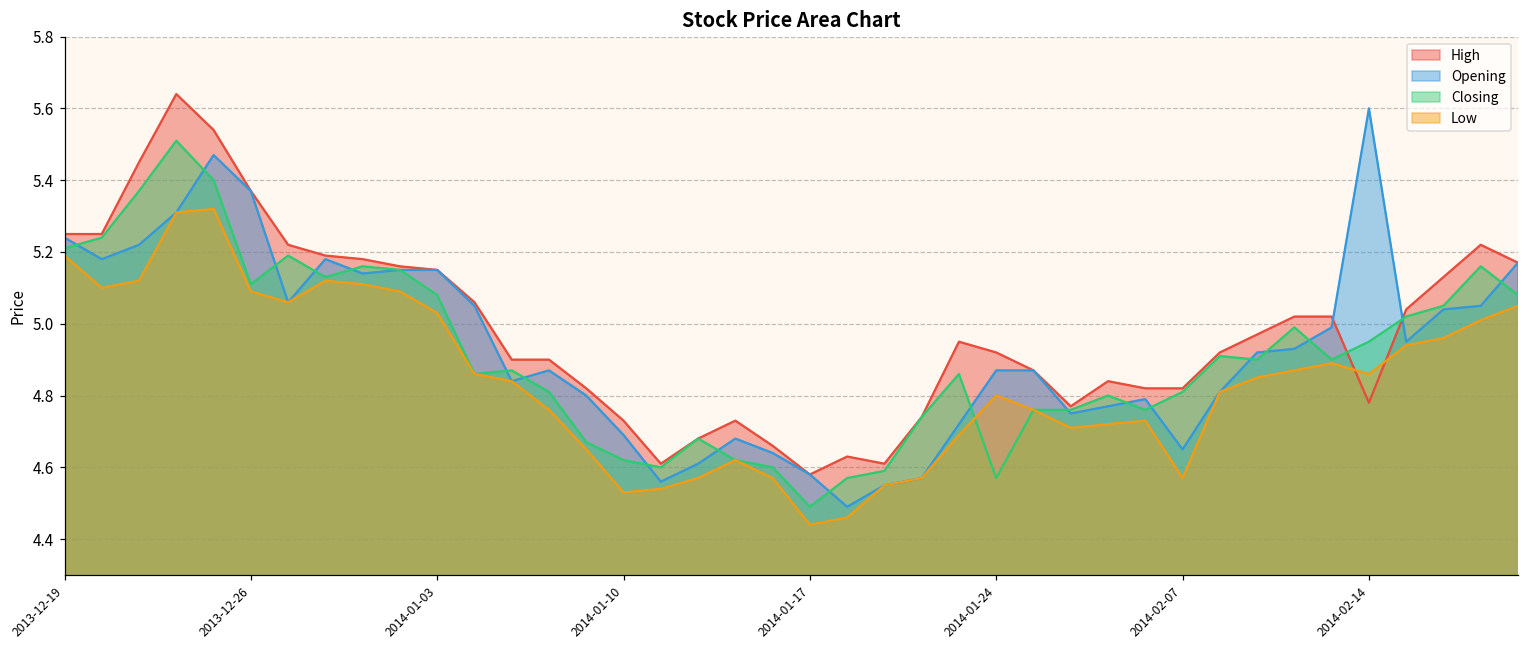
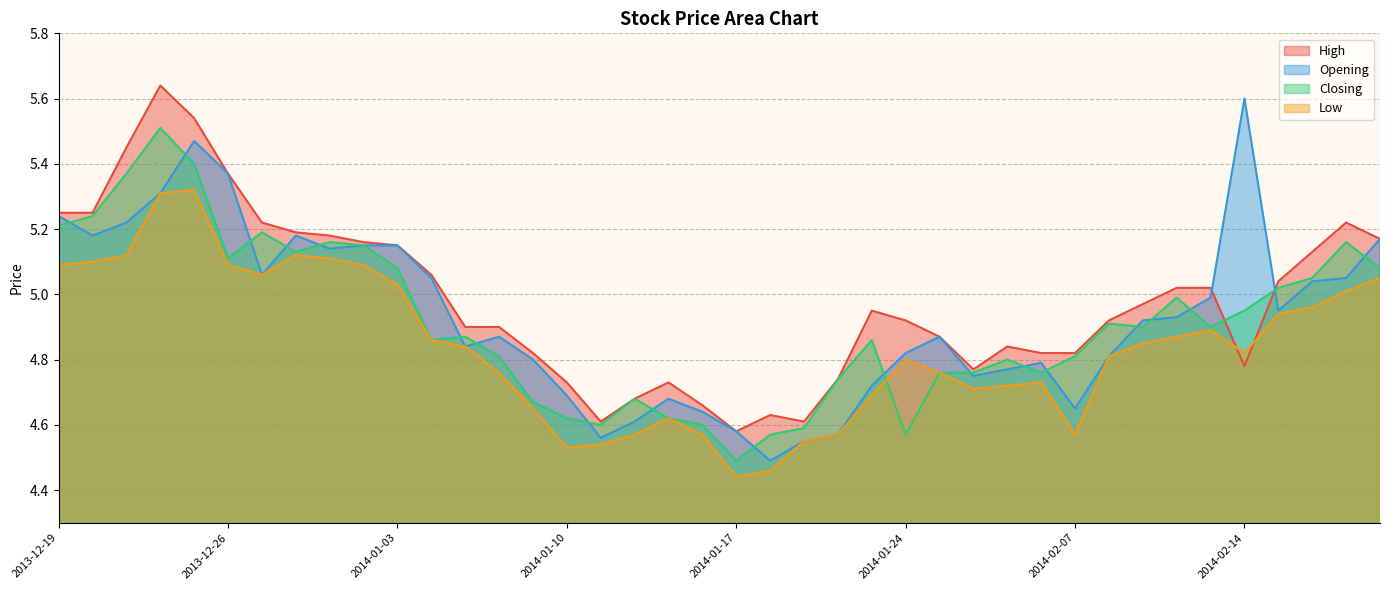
  {
    "High": {
      "2013-12-19": 5.25,
      "2014-01-10": 4.73,
      "2014-01-24": 4.92,
      "2014-02-07": 4.82,
      "2014-02-14": 4.78
    },
    "Opening": {
      "2013-12-19": 5.24,
      "2014-01-10": 4.69,
-     "2014-01-24": 4.87,
+     "2014-01-24": 4.82,
      "2014-02-07": 4.65,
      "2014-02-14": 5.60
    },
    "Closing": {
      "2013-12-19": 5.21,
      "2013-12-26": 5.11,
      "2014-01-03": 5.08,
      "2014-01-10": 4.62,
      "2014-01-17": 4.49,
      "2014-01-24": 4.57,
      "2014-02-07": 4.81,
      "2014-02-14": 4.95
    },
    "Low": {
-     "2013-12-19": 5.19,
+     "2013-12-19": 5.09,
      "2013-12-26": 5.09,
      "2014-01-03": 5.03,
      "2014-01-10": 4.53,
      "2014-01-17": 4.44,
      "2014-01-24": 4.80,
      "2014-02-07": 4.57,
-     "2014-02-14": 4.86
+     "2014-02-14": 4.82
    }
  }
